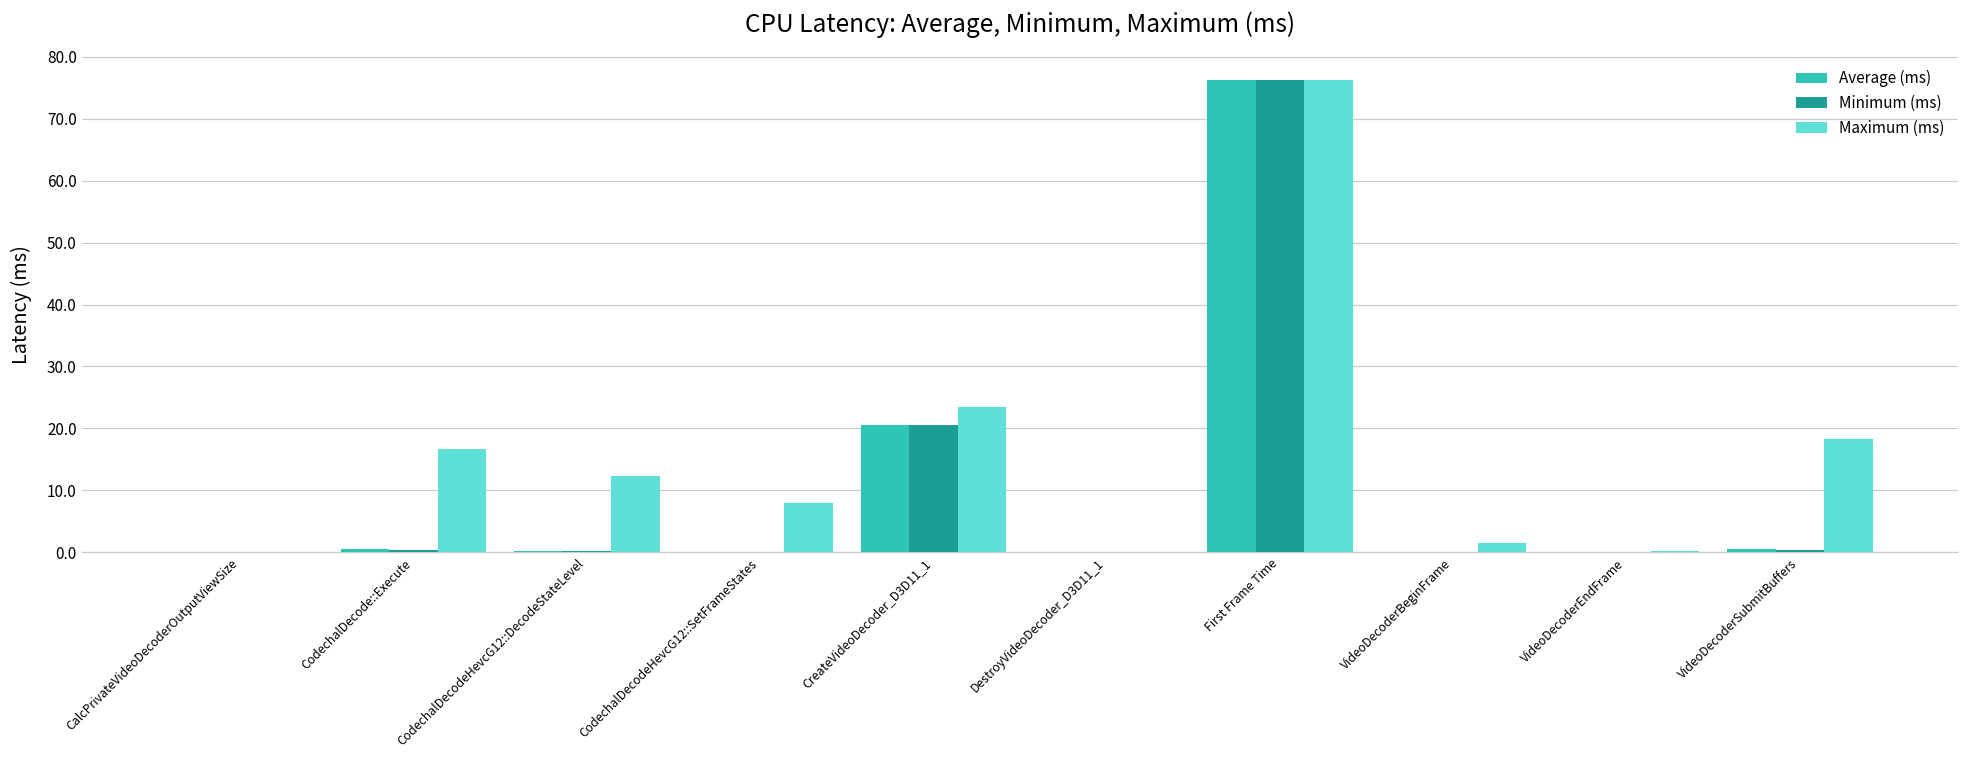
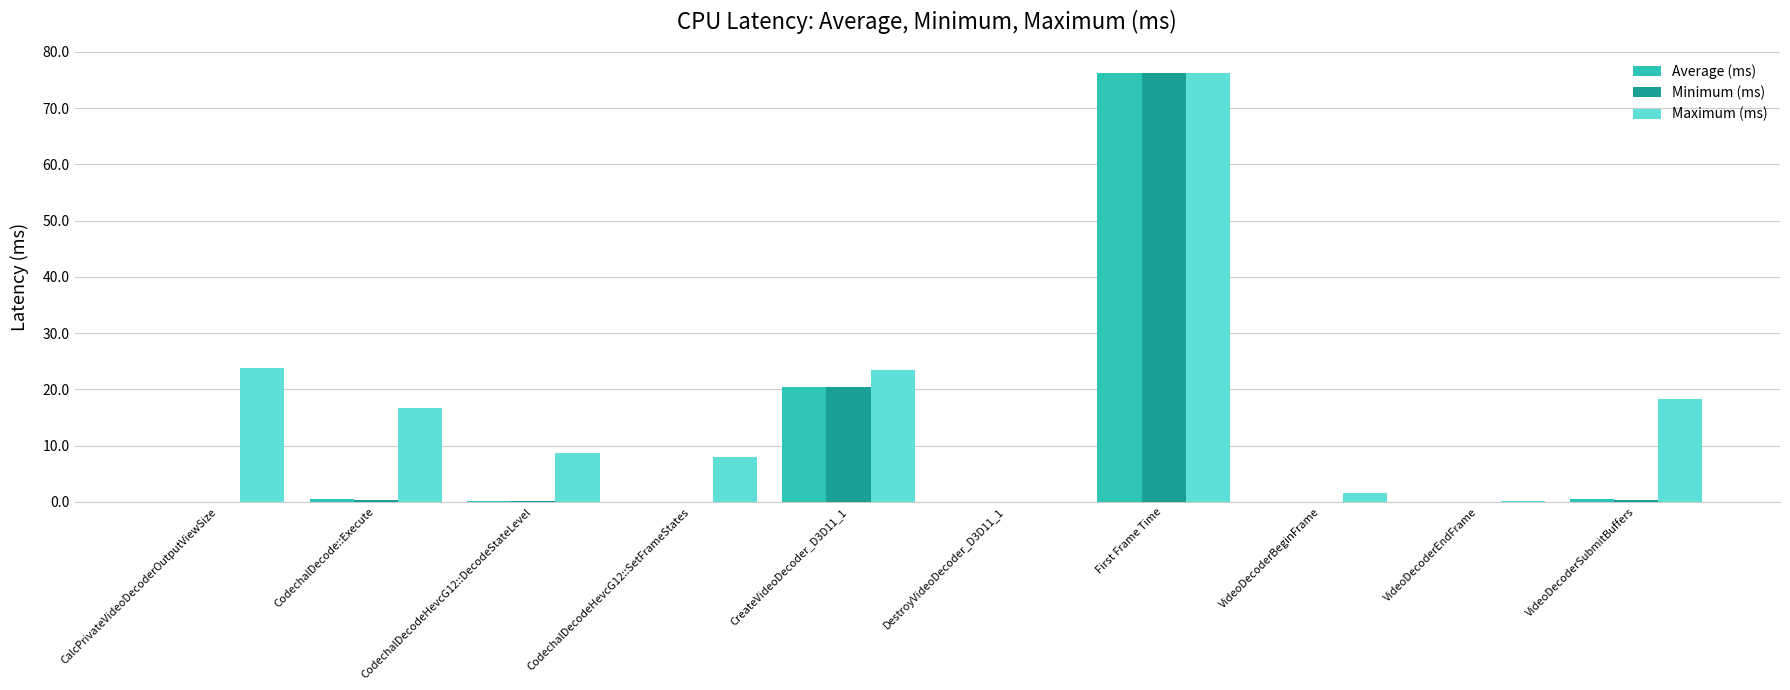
  {
    "Maximum (ms)": {
-     "CalcPrivateVideoDecoderOutputViewSize": 0,
+     "CalcPrivateVideoDecoderOutputViewSize": 24,
      "CodechalDecode::Execute": 17,
-     "CodechalDecodeHevcG12::DecodeStateLevel": 12,
+     "CodechalDecodeHevcG12::DecodeStateLevel": 9,
      "CodechalDecodeHevcG12::SetFrameStates": 8,
      "CreateVideoDecoder_D3D11_1": 23,
      "DestroyVideoDecoder_D3D11_1": 0,
      "First Frame Time": 76,
      "VideoDecoderBeginFrame": 2,
      "VideoDecoderSubmitBuffers": 18
    }
  }
